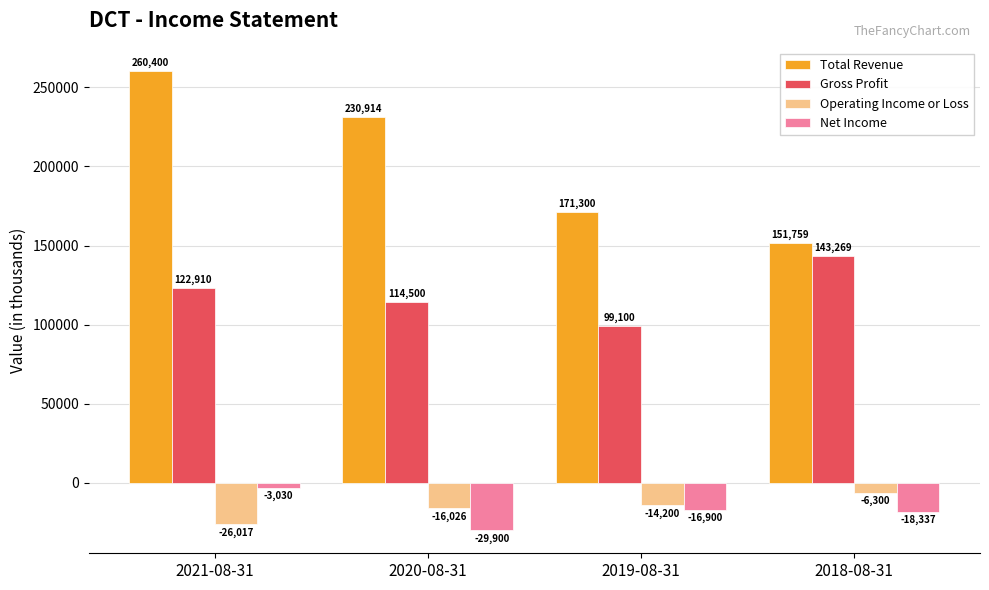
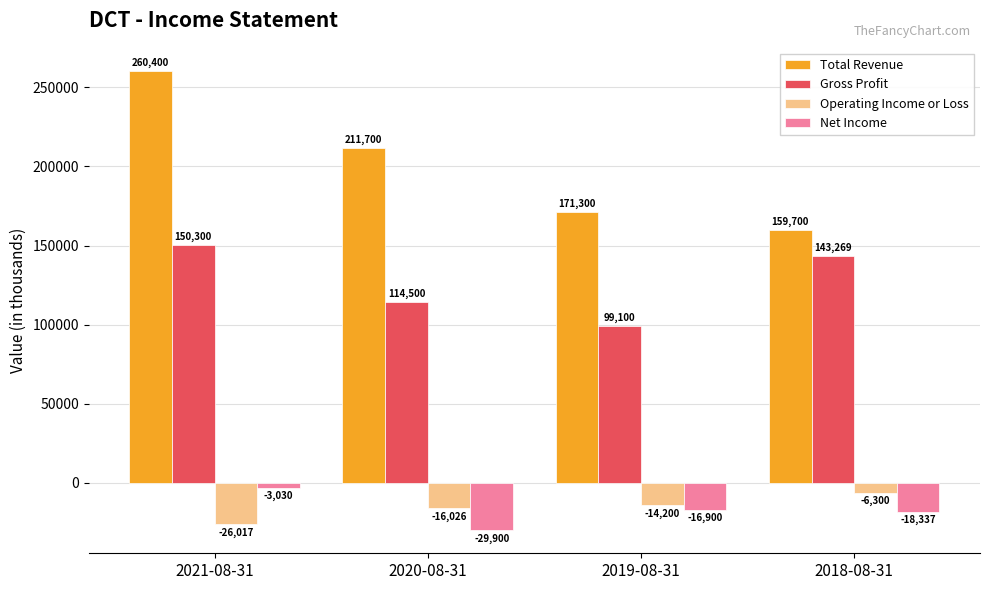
  {
    "Total Revenue": {
      "2021-08-31": "260,400",
-     "2020-08-31": "230,914",
+     "2020-08-31": "211,700",
      "2019-08-31": "171,300",
-     "2018-08-31": "151,759"
+     "2018-08-31": "159,700"
    },
    "Gross Profit": {
-     "2021-08-31": "122,910",
+     "2021-08-31": "150,300",
      "2020-08-31": "114,500",
      "2019-08-31": "99,100",
      "2018-08-31": "143,269"
    },
    "Operating Income or Loss": {
      "2021-08-31": "-26,017",
      "2020-08-31": "-16,026",
      "2019-08-31": "-14,200",
      "2018-08-31": "-6,300"
    },
    "Net Income": {
      "2021-08-31": "-3,030",
      "2020-08-31": "-29,900",
      "2019-08-31": "-16,900",
      "2018-08-31": "-18,337"
    }
  }
